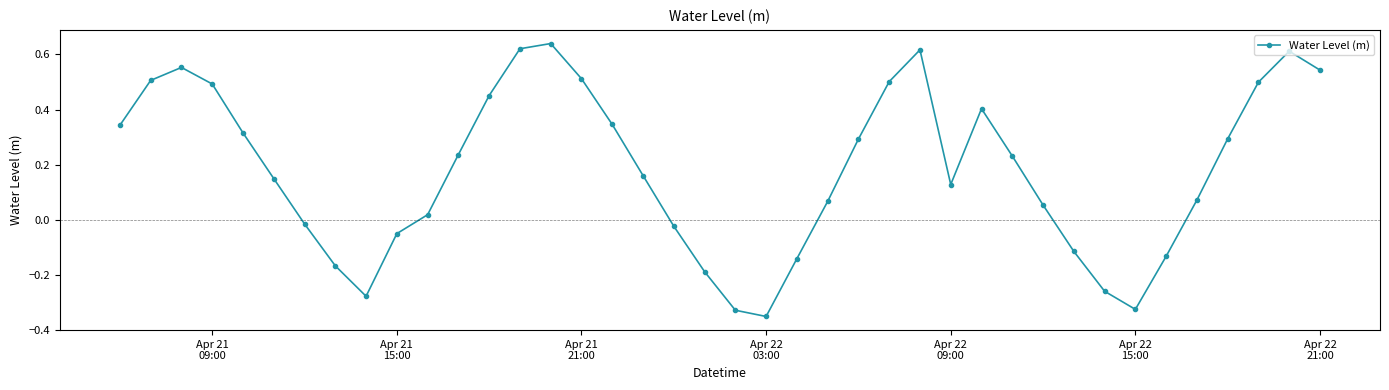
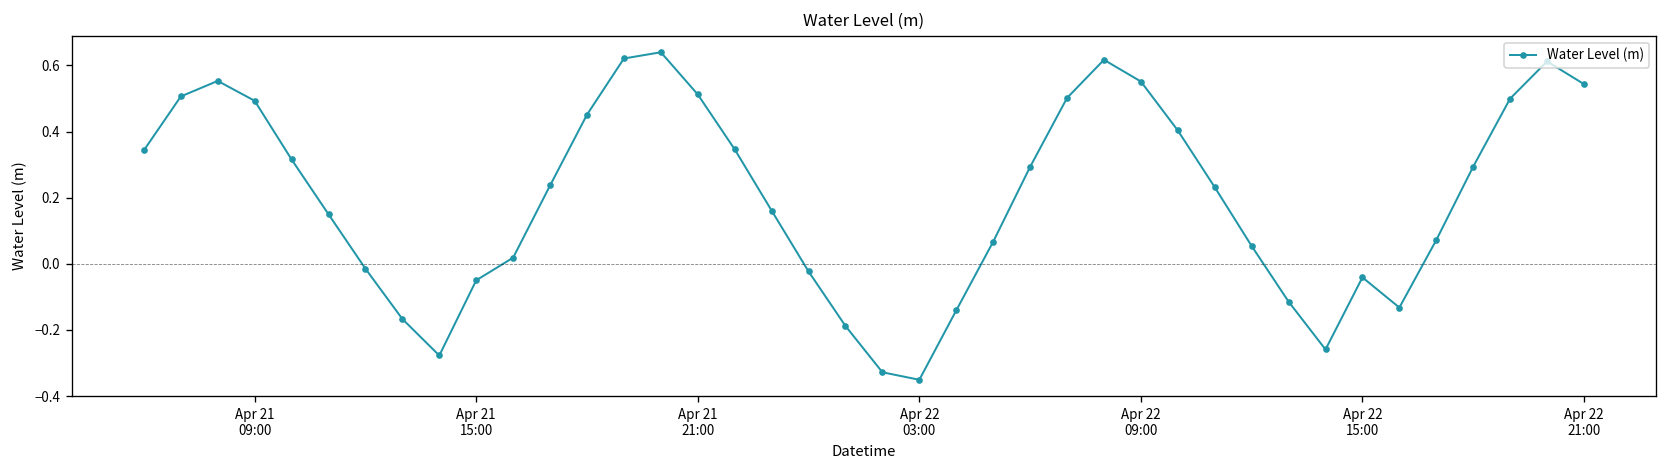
  {
    "Apr 21 09:00": 0.49,
    "Apr 21 15:00": -0.05,
    "Apr 21 21:00": 0.51,
    "Apr 22 03:00": -0.35,
-   "Apr 22 09:00": 0.13,
-   "Apr 22 15:00": -0.32,
+   "Apr 22 09:00": 0.55,
+   "Apr 22 15:00": -0.04,
    "Apr 22 21:00": 0.54
  }
